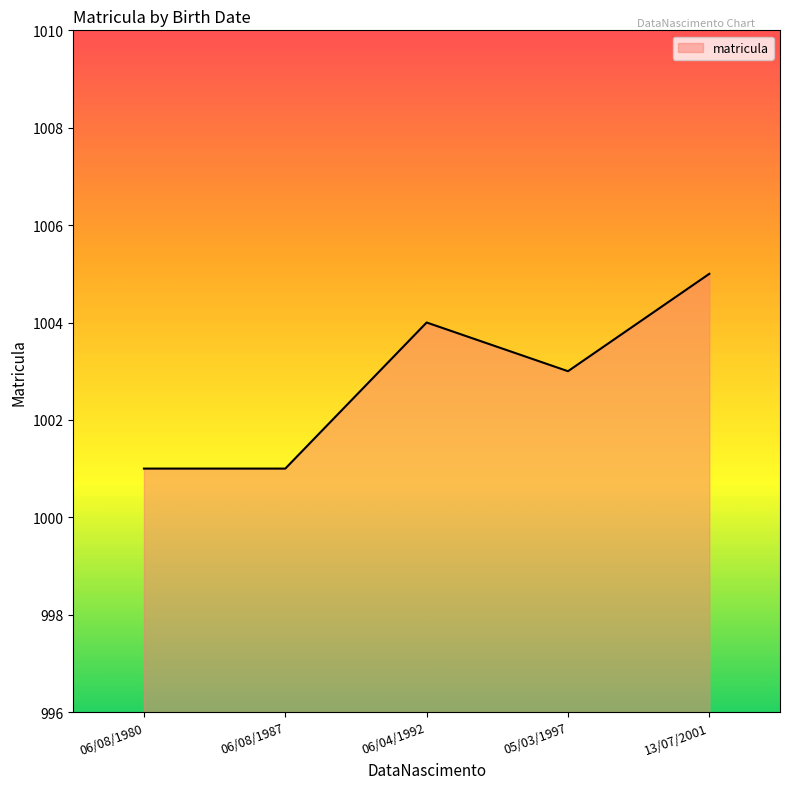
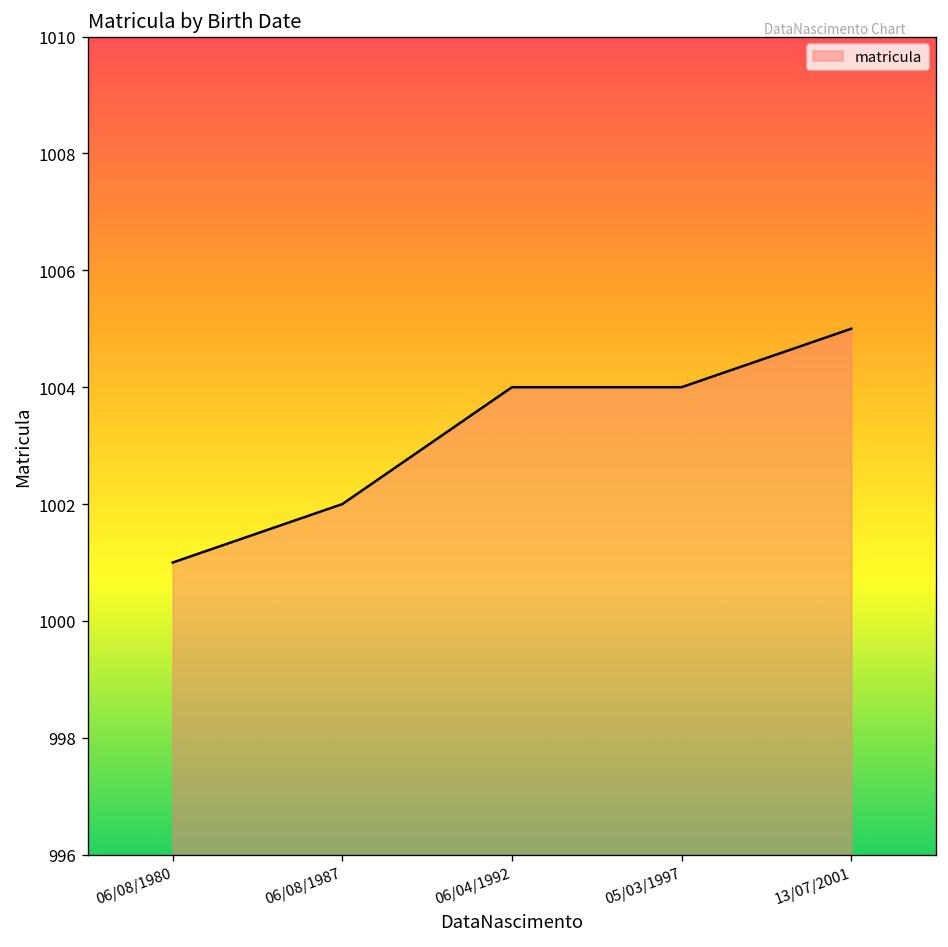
  {
    "06/08/1980": 1001,
-   "06/08/1987": 1001,
+   "06/08/1987": 1002,
    "06/04/1992": 1004,
-   "05/03/1997": 1003,
+   "05/03/1997": 1004,
    "13/07/2001": 1005
  }
